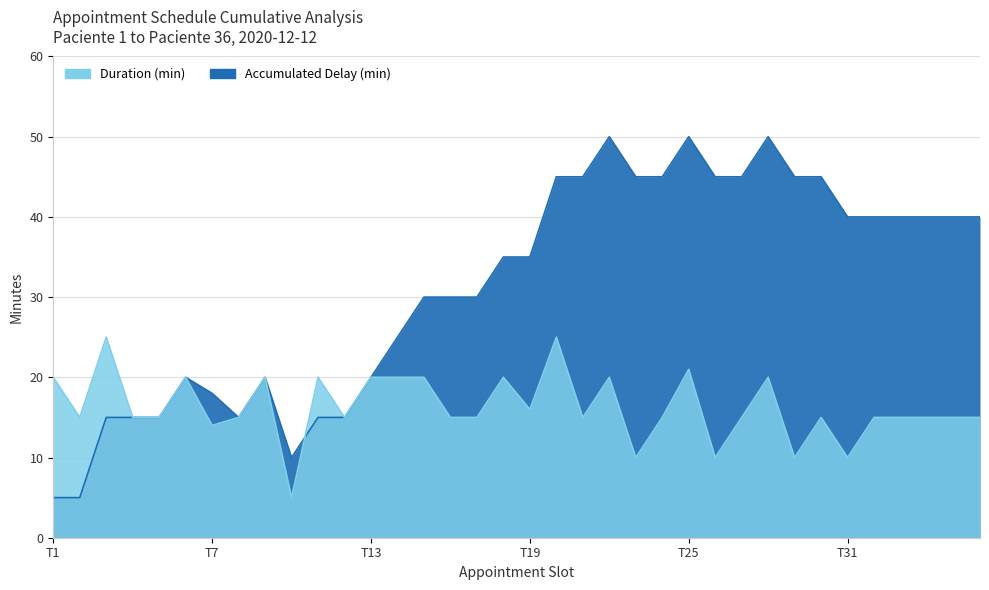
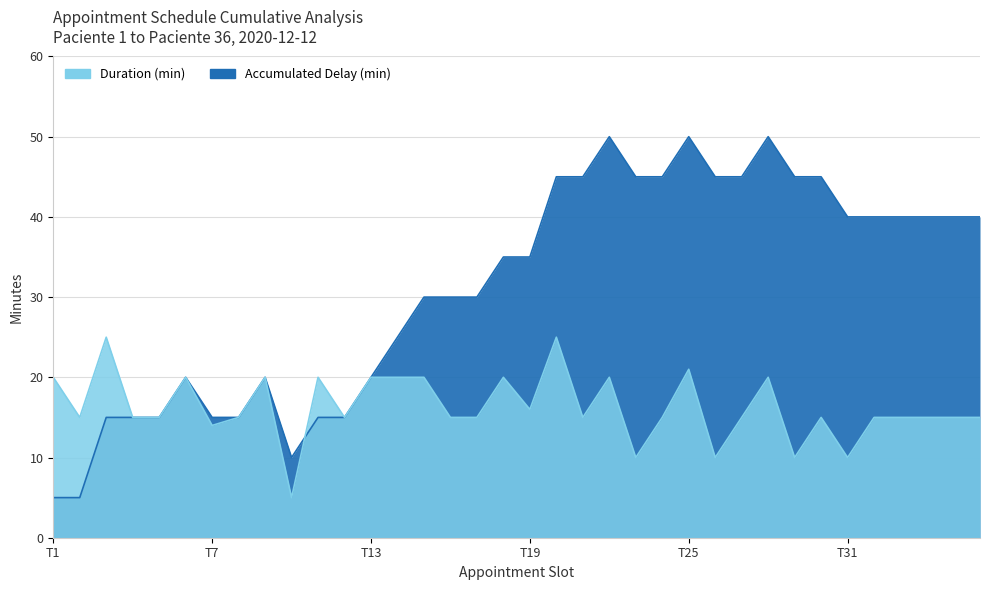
  {
    "Accumulated Delay (min)": {
      "T1": 5,
-     "T7": 18,
+     "T7": 15,
      "T19": 35,
      "T25": 50,
      "T31": 40
    },
    "Duration (min)": {
      "T1": 20,
      "T7": 14,
      "T19": 16,
      "T25": 21,
      "T31": 10
    }
  }
